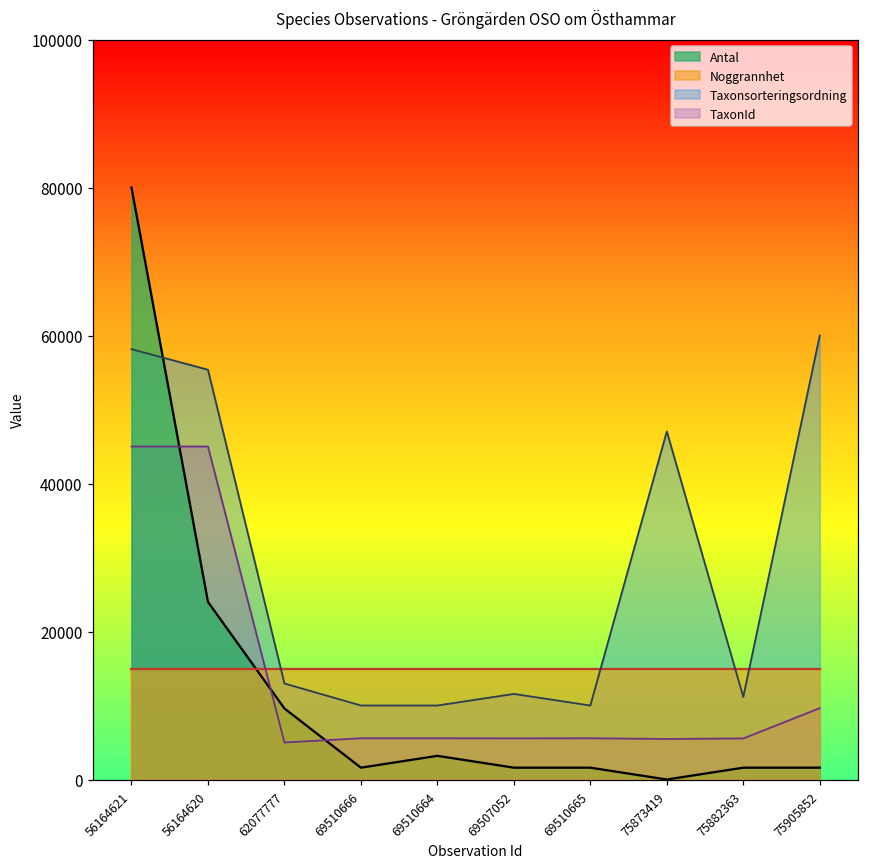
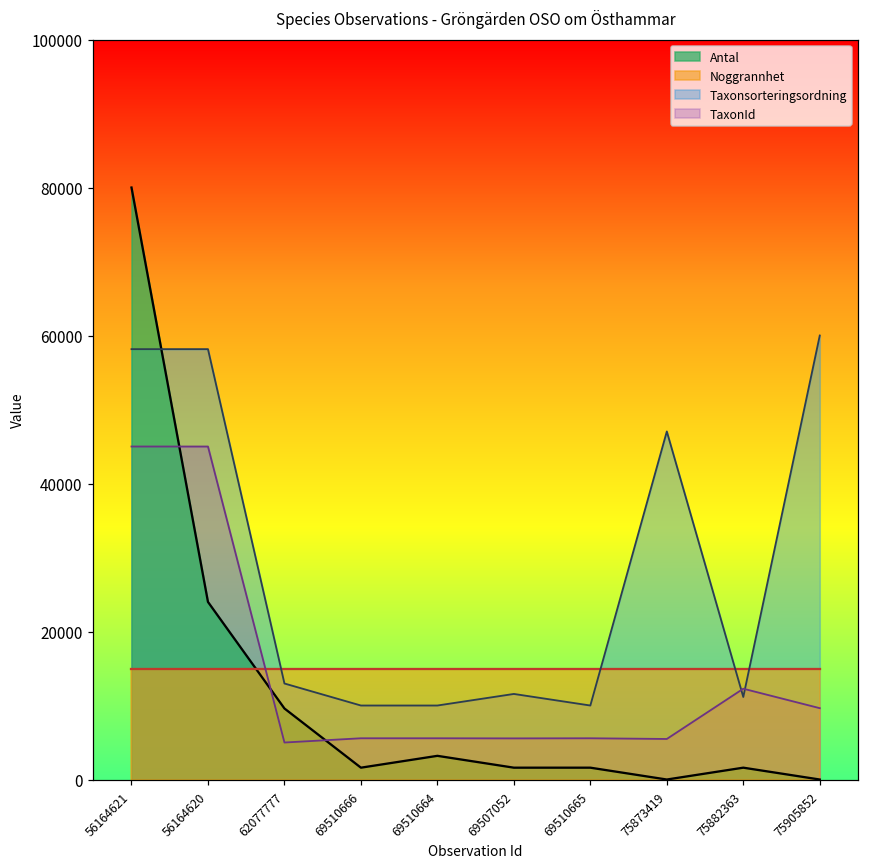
  {
    "Antal": {
      "56164621": 80000,
      "56164620": 24000,
      "62077777": 10000,
      "69510666": 2000,
      "69510664": 3000,
      "69507052": 2000,
      "69510665": 2000,
      "75873419": 0,
      "75882363": 2000,
-     "75905852": 2000
+     "75905852": 0
    },
    "Noggrannhet": {
      "56164621": 15000,
      "56164620": 15000,
      "62077777": 15000,
      "69510666": 15000,
      "69510664": 15000,
      "69507052": 15000,
      "69510665": 15000,
      "75873419": 15000,
      "75882363": 15000,
      "75905852": 15000
    },
    "Taxonsorteringsordning": {
      "56164621": 58000,
-     "56164620": 55000,
+     "56164620": 58000,
      "62077777": 13000,
      "69510666": 10000,
      "69510664": 10000,
      "69507052": 12000,
      "69510665": 10000,
      "75873419": 47000,
      "75882363": 11000,
      "75905852": 60000
    },
    "TaxonId": {
      "56164621": 45000,
      "56164620": 45000,
      "62077777": 5000,
      "69510666": 6000,
      "69510664": 6000,
      "69507052": 6000,
      "69510665": 6000,
      "75873419": 5000,
-     "75882363": 6000,
+     "75882363": 12000,
      "75905852": 10000
    }
  }
